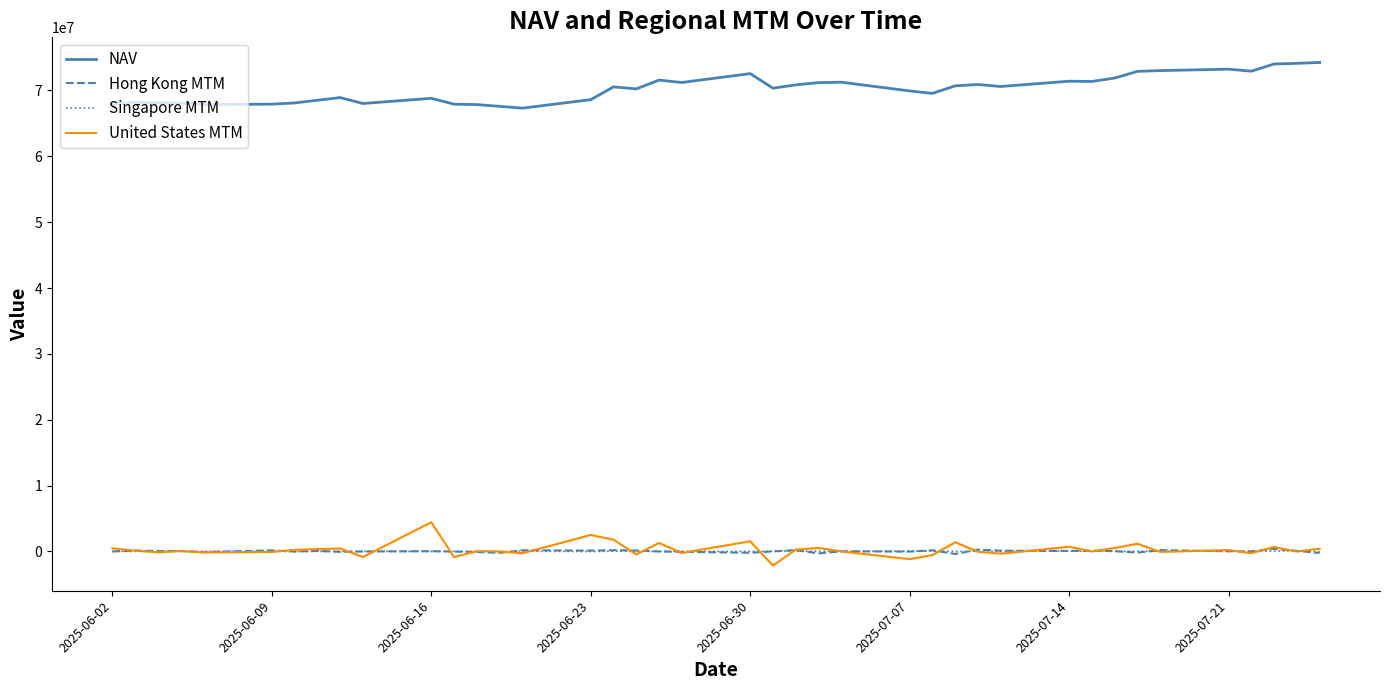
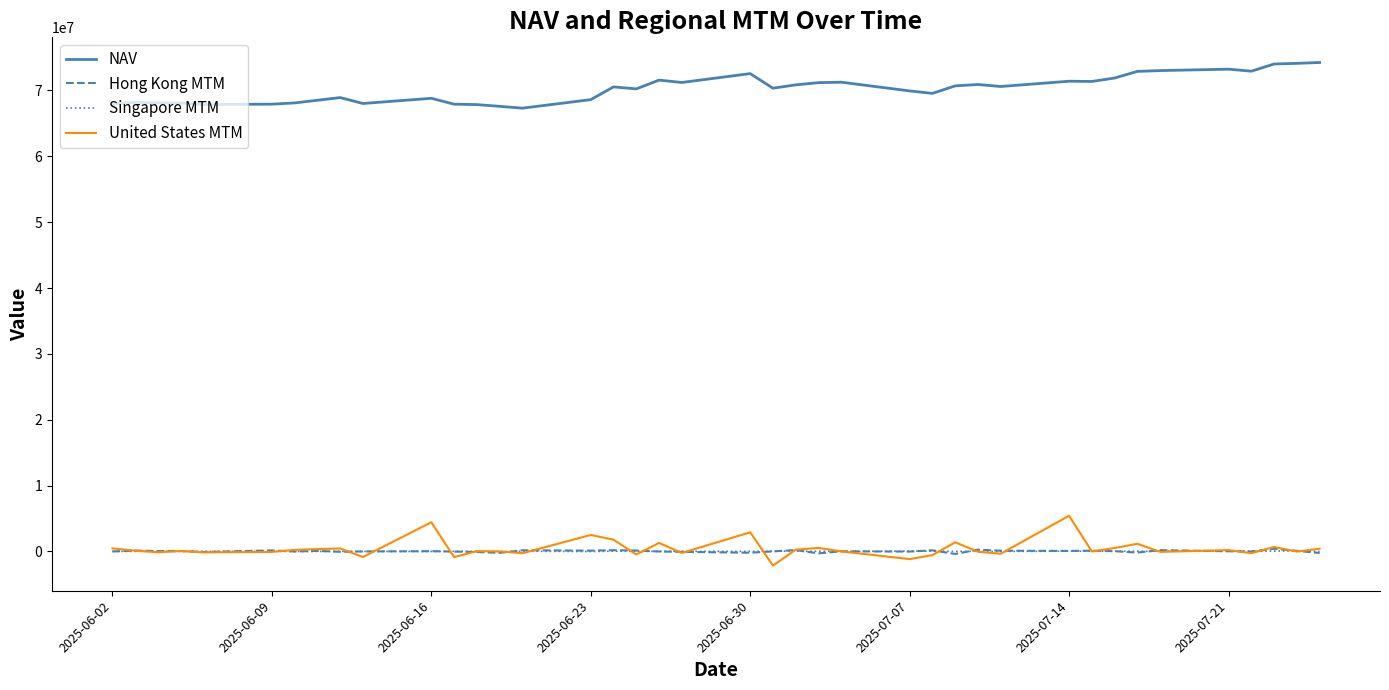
  {
    "United States MTM": {
      "2025-06-02": 0,
      "2025-06-16": 4000000,
      "2025-06-23": 2000000,
-     "2025-06-30": 2000000,
+     "2025-06-30": 3000000,
      "2025-07-07": -1000000,
-     "2025-07-14": 1000000
+     "2025-07-14": 5000000
    }
  }
